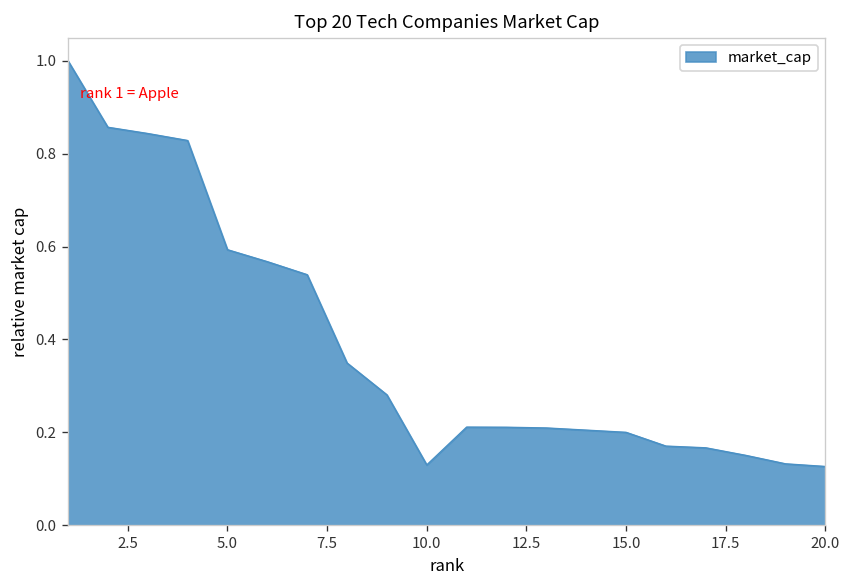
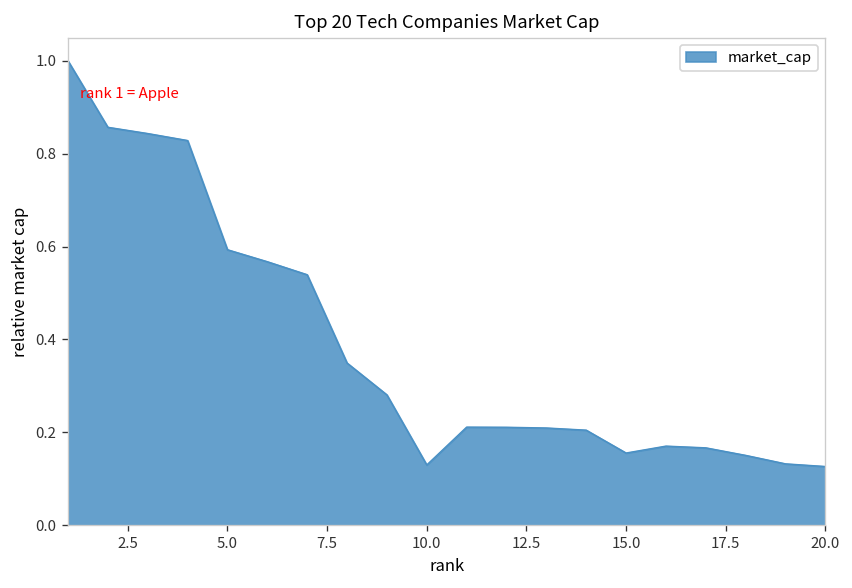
  {
    "5.0": 0.59,
    "10.0": 0.13,
-   "15.0": 0.20,
+   "15.0": 0.16,
    "20.0": 0.13
  }
